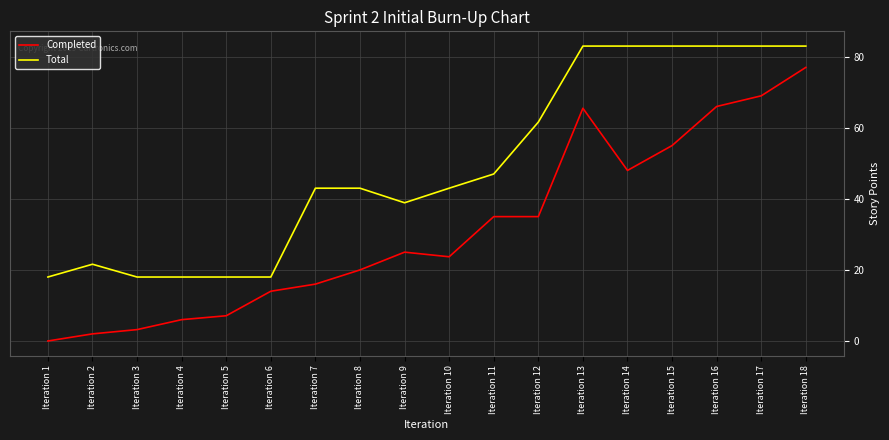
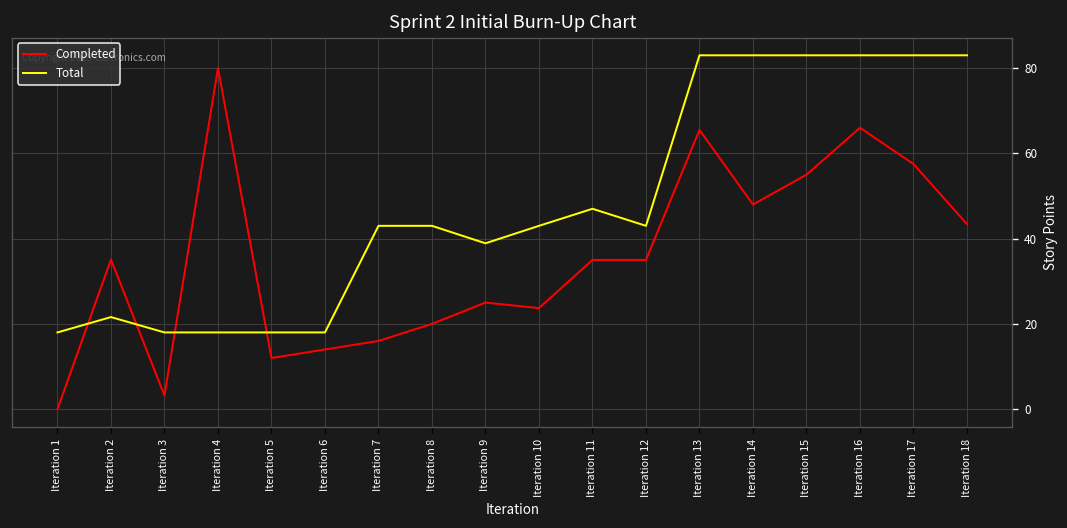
  {
    "Completed": {
      "Iteration 1": 0,
-     "Iteration 2": 2,
+     "Iteration 2": 35,
      "Iteration 3": 3,
-     "Iteration 4": 6,
-     "Iteration 5": 7,
+     "Iteration 4": 80,
+     "Iteration 5": 12,
      "Iteration 6": 14,
      "Iteration 7": 16,
      "Iteration 8": 20,
      "Iteration 9": 25,
      "Iteration 10": 24,
      "Iteration 11": 35,
      "Iteration 12": 35,
      "Iteration 13": 66,
      "Iteration 14": 48,
      "Iteration 15": 55,
      "Iteration 16": 66,
-     "Iteration 17": 69,
-     "Iteration 18": 77
+     "Iteration 17": 58,
+     "Iteration 18": 43
    },
    "Total": {
      "Iteration 1": 18,
      "Iteration 2": 22,
      "Iteration 3": 18,
      "Iteration 4": 18,
      "Iteration 5": 18,
      "Iteration 6": 18,
      "Iteration 7": 43,
      "Iteration 8": 43,
      "Iteration 9": 39,
      "Iteration 10": 43,
      "Iteration 11": 47,
-     "Iteration 12": 62,
+     "Iteration 12": 43,
      "Iteration 13": 83,
      "Iteration 14": 83,
      "Iteration 15": 83,
      "Iteration 16": 83,
      "Iteration 17": 83,
      "Iteration 18": 83
    }
  }
